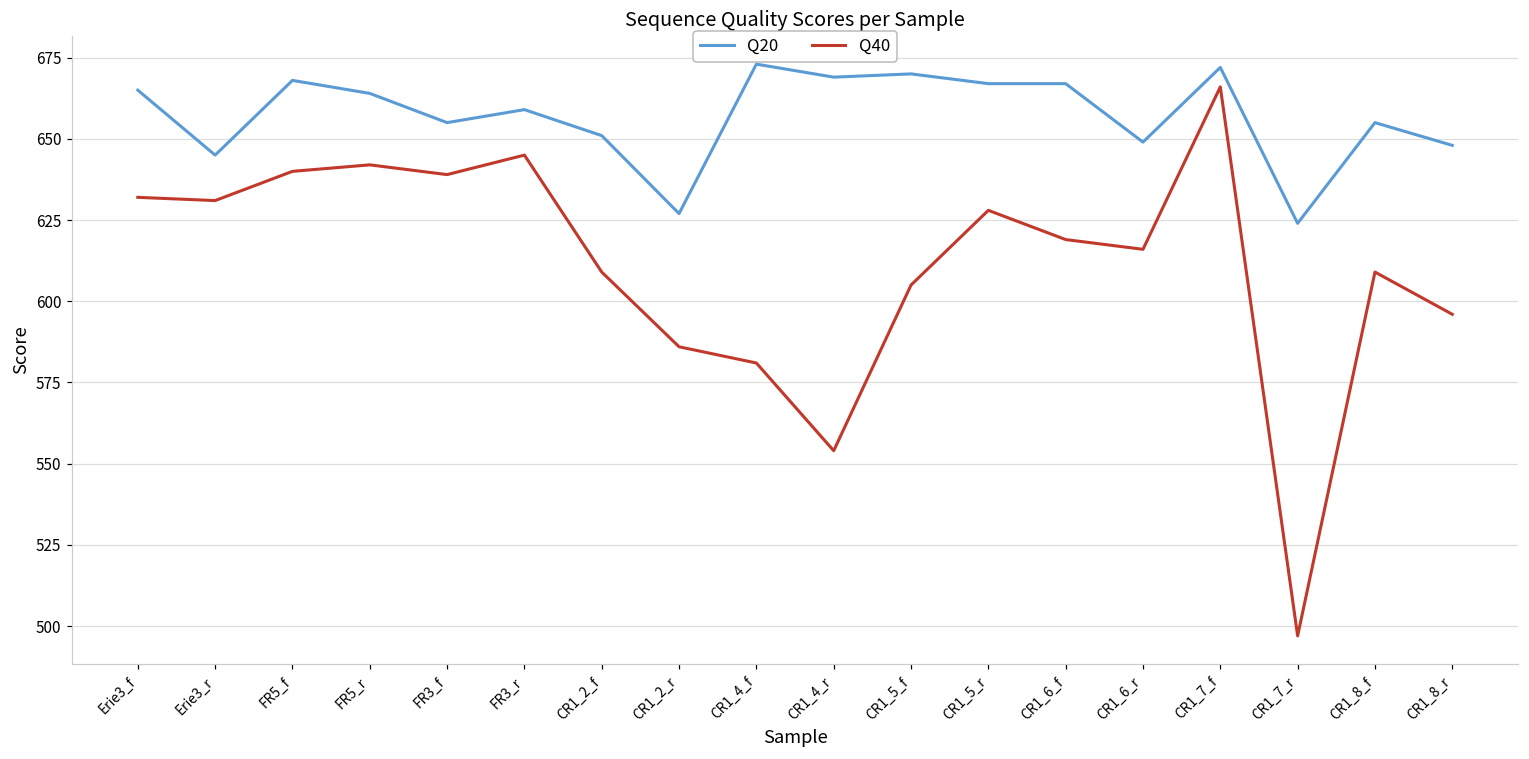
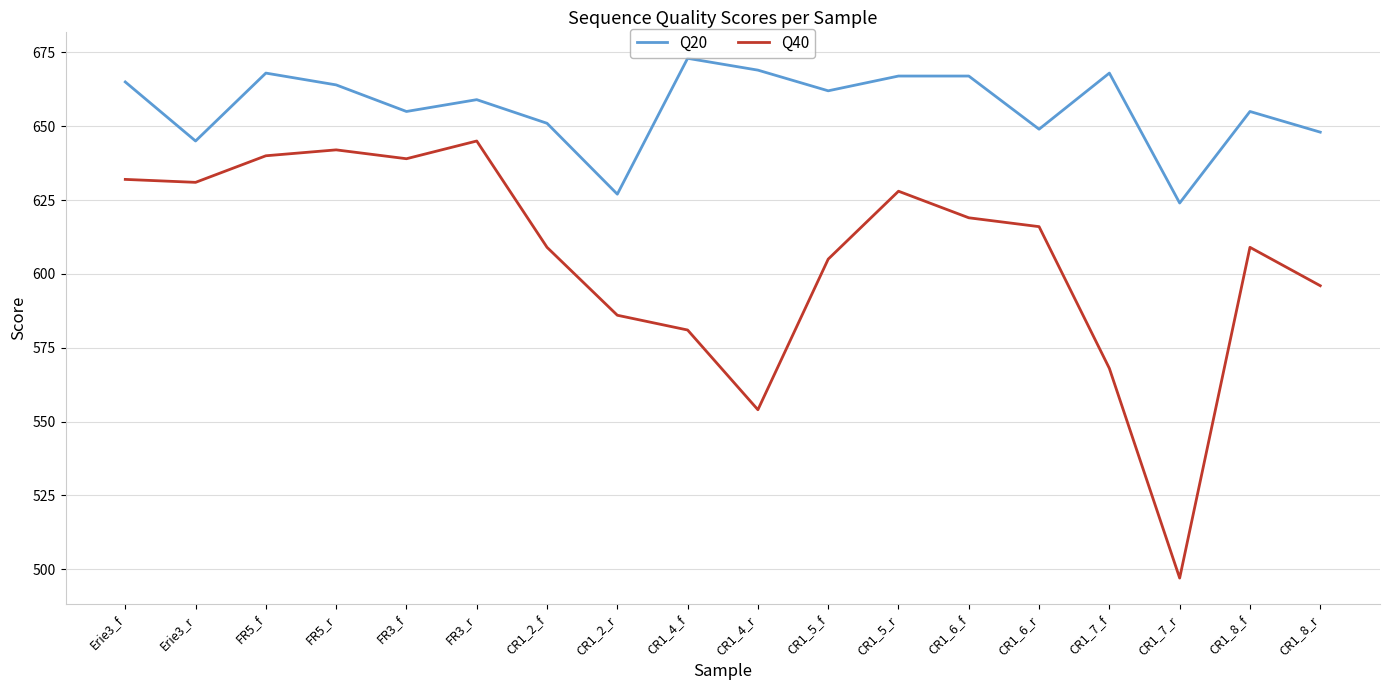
  {
    "Q20": {
      "Erie3_f": 665,
      "Erie3_r": 645,
      "FR5_f": 668,
      "FR5_r": 664,
      "FR3_f": 655,
      "FR3_r": 659,
      "CR1_2_f": 651,
      "CR1_2_r": 627,
      "CR1_4_f": 673,
      "CR1_4_r": 669,
-     "CR1_5_f": 670,
+     "CR1_5_f": 662,
      "CR1_5_r": 667,
      "CR1_6_f": 667,
      "CR1_6_r": 649,
-     "CR1_7_f": 672,
+     "CR1_7_f": 668,
      "CR1_7_r": 624,
      "CR1_8_f": 655,
      "CR1_8_r": 648
    },
    "Q40": {
      "Erie3_f": 632,
      "Erie3_r": 631,
      "FR5_f": 640,
      "FR5_r": 642,
      "FR3_f": 639,
      "FR3_r": 645,
      "CR1_2_f": 609,
      "CR1_2_r": 586,
      "CR1_4_f": 581,
      "CR1_4_r": 554,
      "CR1_5_f": 605,
      "CR1_5_r": 628,
      "CR1_6_f": 619,
      "CR1_6_r": 616,
-     "CR1_7_f": 666,
+     "CR1_7_f": 568,
      "CR1_7_r": 497,
      "CR1_8_f": 609,
      "CR1_8_r": 596
    }
  }
